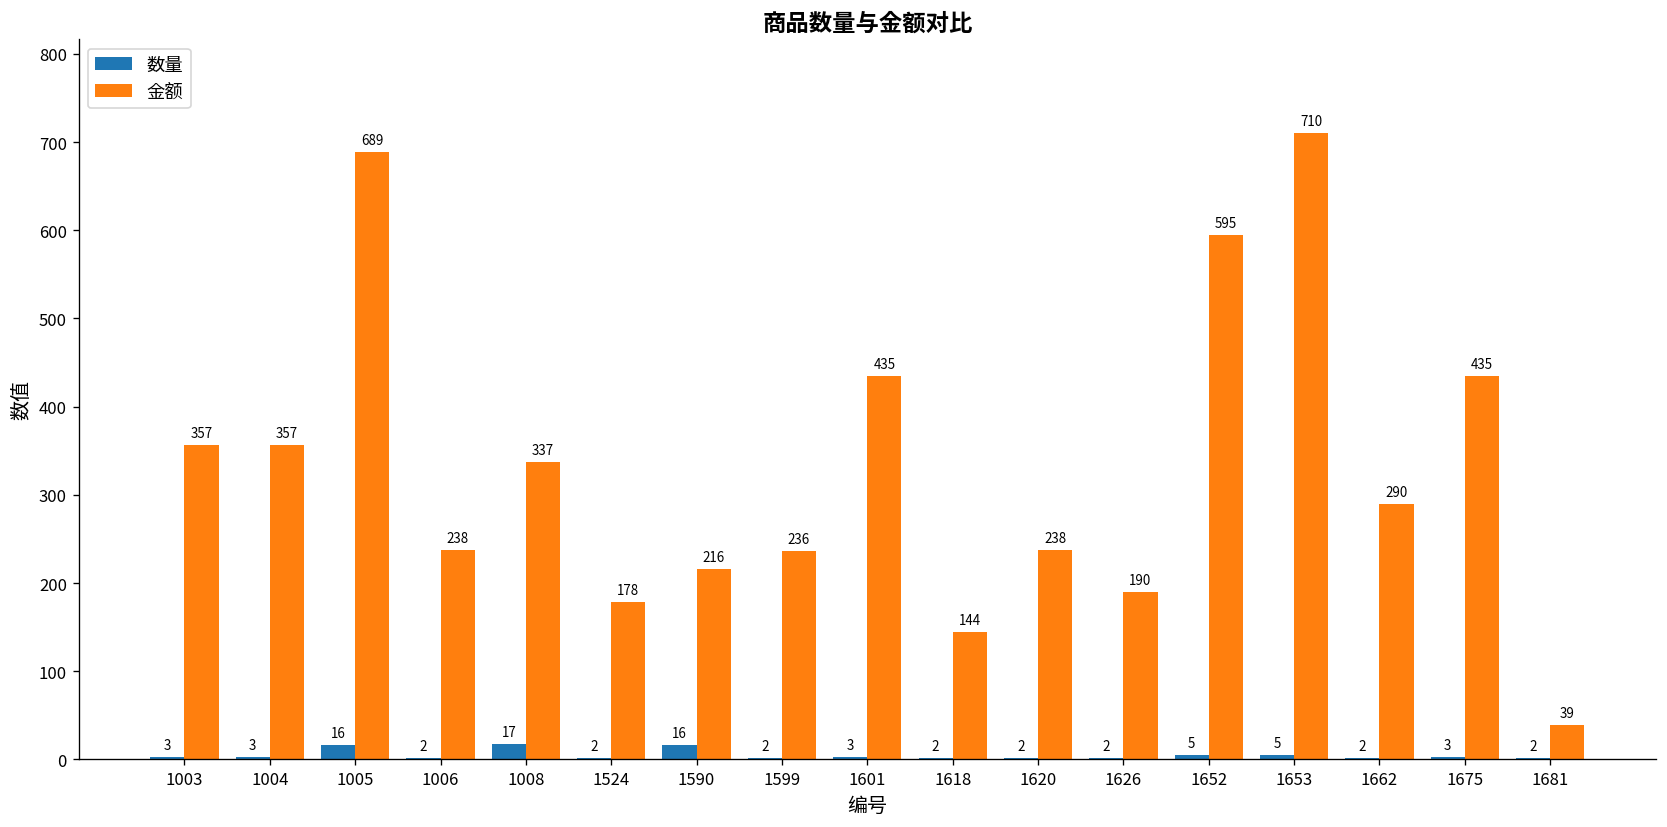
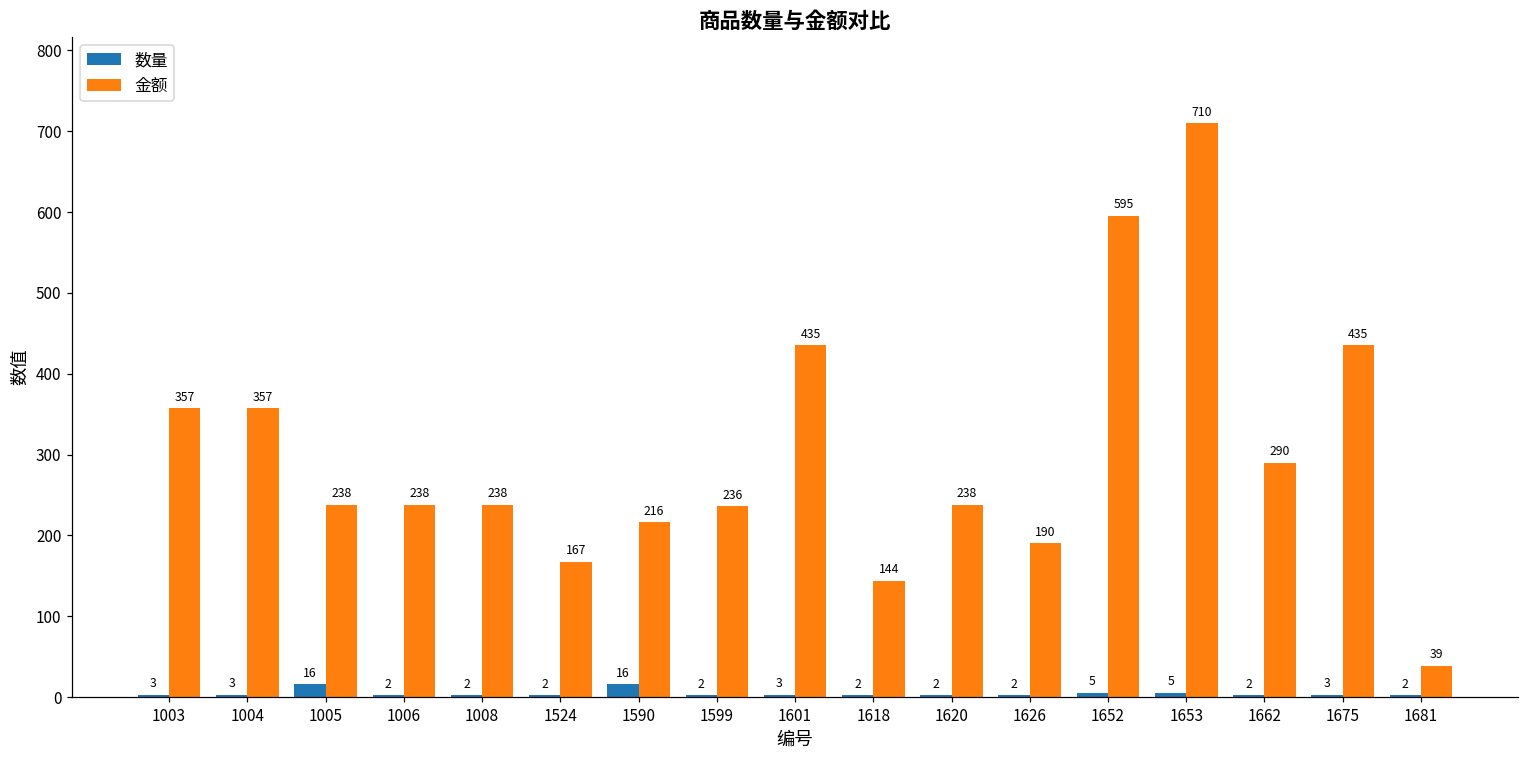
  {
    "数量": {
      "1003": 3,
      "1004": 3,
      "1005": 16,
      "1006": 2,
-     "1008": 17,
+     "1008": 2,
      "1524": 2,
      "1590": 16,
      "1599": 2,
      "1601": 3,
      "1618": 2,
      "1620": 2,
      "1626": 2,
      "1652": 5,
      "1653": 5,
      "1662": 2,
      "1675": 3,
      "1681": 2
    },
    "金额": {
      "1003": 357,
      "1004": 357,
-     "1005": 689,
+     "1005": 238,
      "1006": 238,
-     "1008": 337,
-     "1524": 178,
+     "1008": 238,
+     "1524": 167,
      "1590": 216,
      "1599": 236,
      "1601": 435,
      "1618": 144,
      "1620": 238,
      "1626": 190,
      "1652": 595,
      "1653": 710,
      "1662": 290,
      "1675": 435,
      "1681": 39
    }
  }
